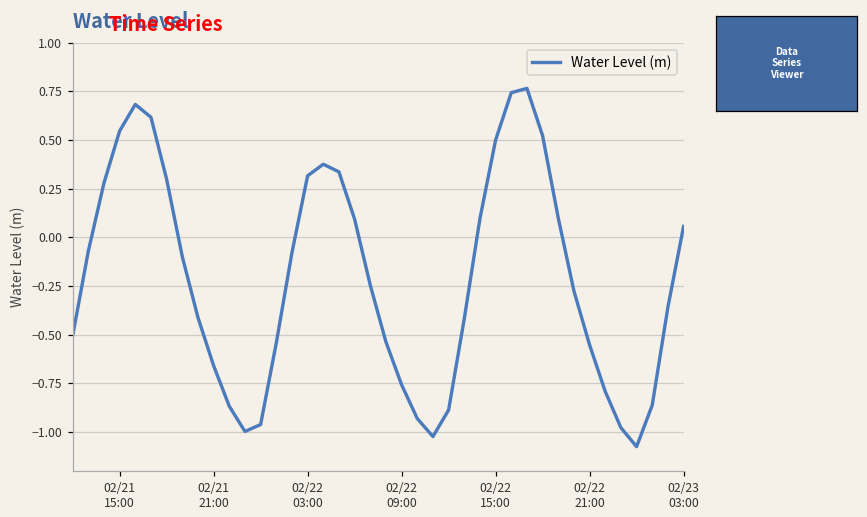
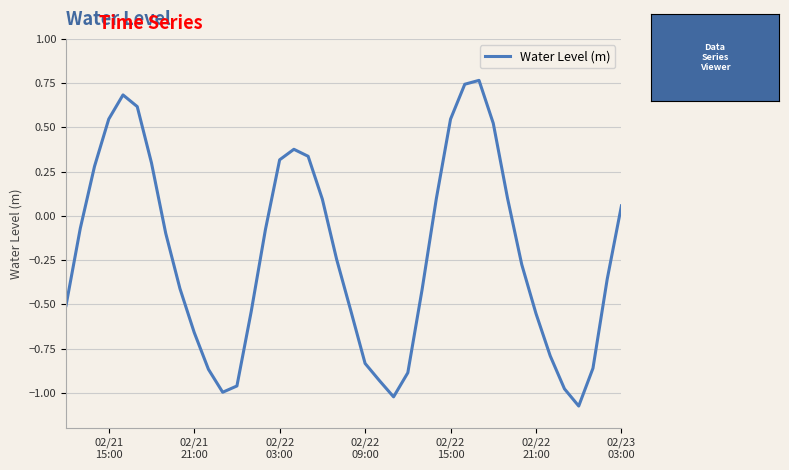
  {
    "02/21 15:00": 0.55,
    "02/21 21:00": -0.66,
    "02/22 03:00": 0.32,
-   "02/22 09:00": -0.76,
-   "02/22 15:00": 0.50,
+   "02/22 09:00": -0.83,
+   "02/22 15:00": 0.55,
    "02/22 21:00": -0.55,
    "02/23 03:00": 0.06
  }
